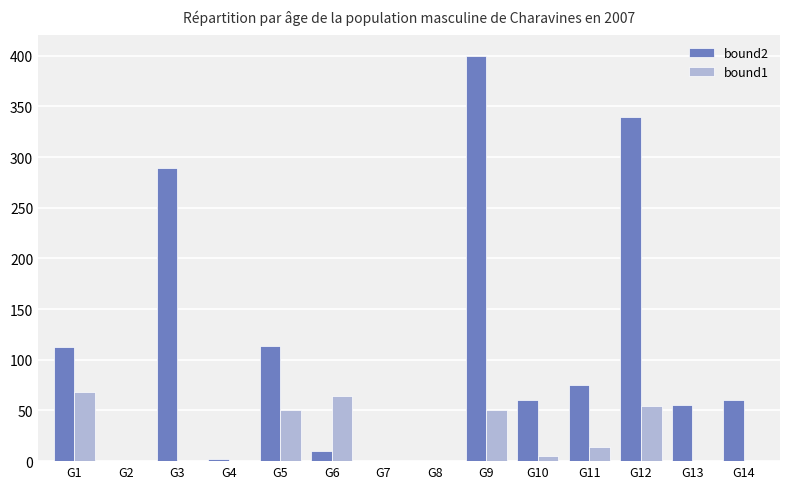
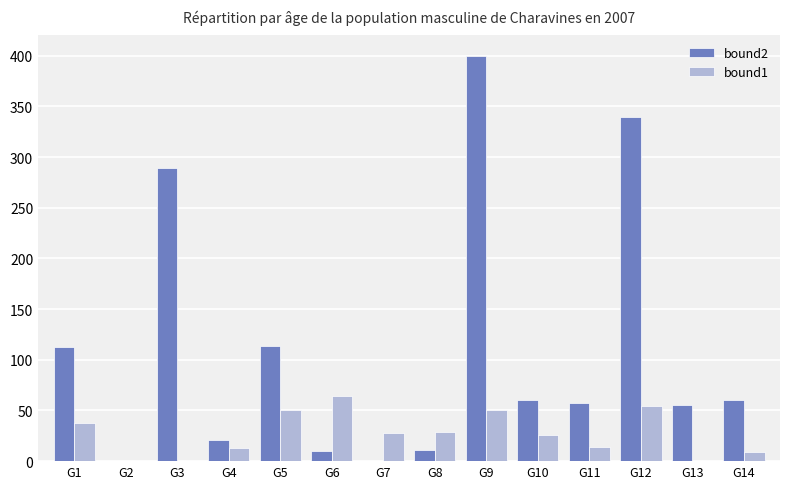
  {
    "bound2": {
      "G1": 113,
      "G3": 289,
-     "G4": 2,
+     "G4": 20,
      "G5": 113,
      "G6": 10,
-     "G8": 0,
+     "G8": 11,
      "G9": 400,
      "G10": 60,
-     "G11": 75,
+     "G11": 57,
      "G12": 340,
      "G13": 55,
      "G14": 60
    },
    "bound1": {
-     "G1": 69,
-     "G4": 1,
+     "G1": 38,
+     "G4": 13,
      "G5": 50,
      "G6": 64,
-     "G7": 0,
-     "G8": 0,
+     "G7": 28,
+     "G8": 29,
      "G9": 50,
-     "G10": 5,
+     "G10": 25,
      "G11": 14,
      "G12": 55,
-     "G14": 0
+     "G14": 9
    }
  }
